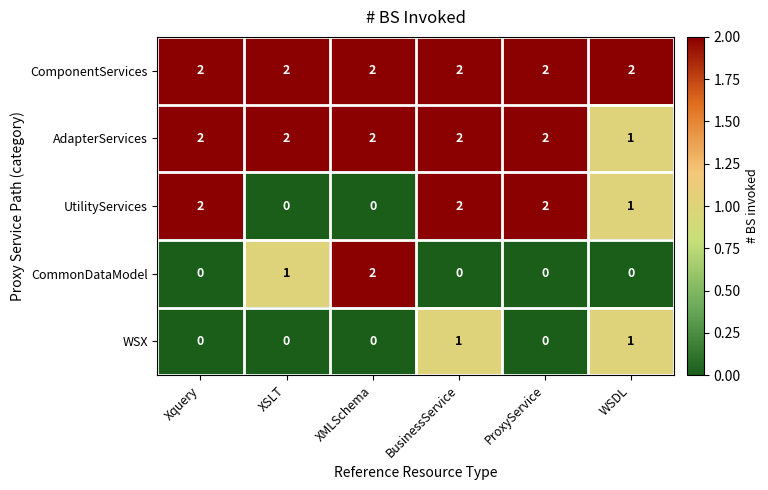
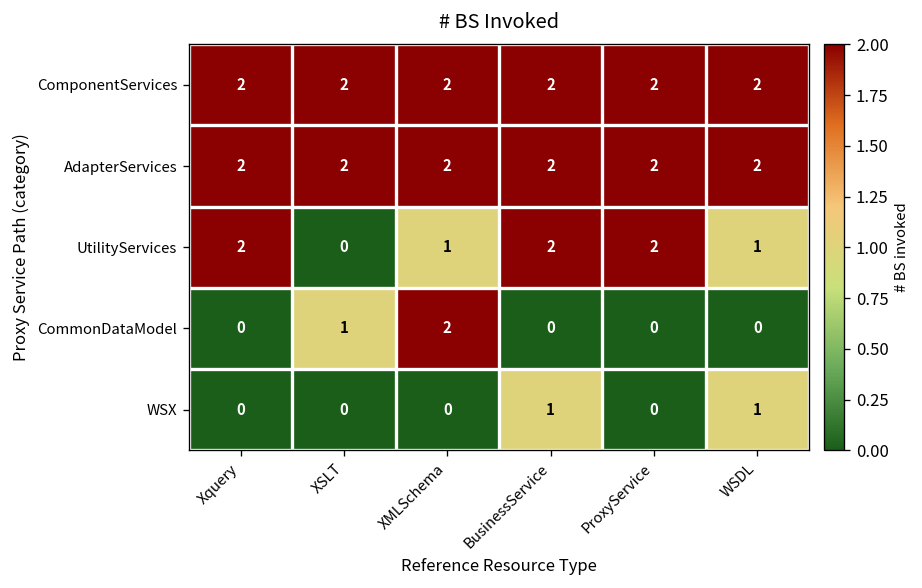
  {
    "ComponentServices": {
      "Xquery": 2,
      "XSLT": 2,
      "XMLSchema": 2,
      "BusinessService": 2,
      "ProxyService": 2,
      "WSDL": 2
    },
    "AdapterServices": {
      "Xquery": 2,
      "XSLT": 2,
      "XMLSchema": 2,
      "BusinessService": 2,
      "ProxyService": 2,
-     "WSDL": 1
+     "WSDL": 2
    },
    "UtilityServices": {
      "Xquery": 2,
      "XSLT": 0,
-     "XMLSchema": 0,
+     "XMLSchema": 1,
      "BusinessService": 2,
      "ProxyService": 2,
      "WSDL": 1
    },
    "CommonDataModel": {
      "Xquery": 0,
      "XSLT": 1,
      "XMLSchema": 2,
      "BusinessService": 0,
      "ProxyService": 0,
      "WSDL": 0
    },
    "WSX": {
      "Xquery": 0,
      "XSLT": 0,
      "XMLSchema": 0,
      "BusinessService": 1,
      "ProxyService": 0,
      "WSDL": 1
    }
  }
